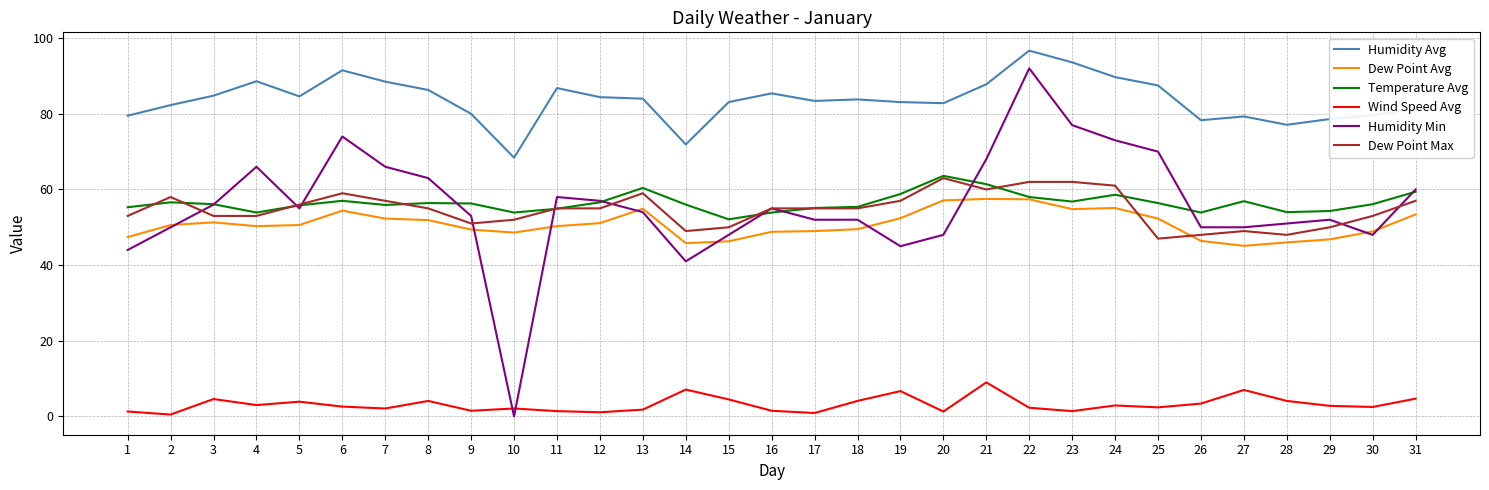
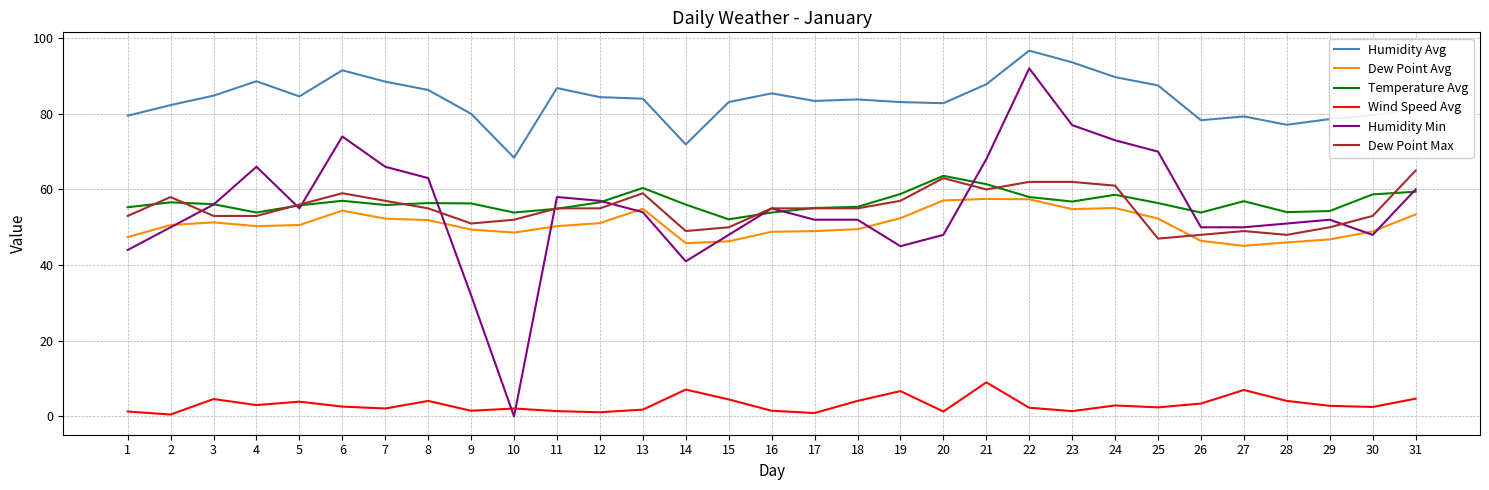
  {
    "Humidity Avg": {
      "1": 80,
      "2": 82,
      "3": 85,
      "4": 89,
      "5": 85,
      "6": 92,
      "7": 89,
      "8": 86,
      "9": 80,
      "10": 68,
      "11": 87,
      "12": 84,
      "13": 84,
      "14": 72,
      "15": 83,
      "16": 85,
      "17": 83,
      "18": 84,
      "19": 83,
      "20": 83,
      "21": 88,
      "22": 97,
      "23": 94,
      "24": 90,
      "25": 88,
      "26": 78,
      "27": 79,
      "28": 77
    },
    "Dew Point Avg": {
      "1": 47,
      "3": 51,
      "4": 50,
      "5": 51,
      "6": 54,
      "7": 52,
      "8": 52,
      "9": 49,
      "10": 49,
      "11": 50,
      "12": 51,
      "13": 55,
      "14": 46,
      "15": 46,
      "16": 49,
      "17": 49,
      "18": 50,
      "19": 52,
      "20": 57,
      "21": 58,
      "23": 55,
      "24": 55,
      "25": 52,
      "26": 46,
      "27": 45,
      "28": 46,
      "29": 47,
      "30": 49,
      "31": 53
    },
    "Temperature Avg": {
      "1": 55,
      "2": 57,
      "4": 54,
      "6": 57,
      "7": 56,
      "8": 56,
      "9": 56,
      "10": 54,
      "13": 60,
      "14": 56,
      "15": 52,
      "16": 54,
      "19": 59,
      "21": 61,
      "23": 57,
      "24": 59,
      "25": 56,
      "26": 54,
      "27": 57,
      "28": 54,
      "29": 54,
-     "30": 56
+     "30": 59
    },
    "Wind Speed Avg": {
      "1": 1,
      "2": 1,
      "3": 5,
      "4": 3,
      "5": 4,
      "6": 3,
      "7": 2,
      "8": 4,
      "9": 2,
      "10": 2,
      "11": 1,
      "12": 1,
      "13": 2,
      "14": 7,
      "15": 5,
      "16": 2,
      "17": 1,
      "18": 4,
      "19": 7,
      "20": 1,
      "21": 9,
      "22": 2,
      "23": 1,
      "24": 3,
      "25": 2,
      "26": 3,
      "27": 7,
      "28": 4,
      "29": 3,
      "30": 3,
      "31": 5
    },
    "Humidity Min": {
      "1": 44,
      "4": 66,
      "5": 55,
      "6": 74,
      "7": 66,
      "8": 63,
-     "9": 53,
+     "9": 32,
      "10": 0,
      "11": 58,
      "13": 54,
      "14": 41,
      "15": 48,
      "17": 52,
      "18": 52,
      "19": 45,
      "20": 48,
      "21": 68,
      "22": 92,
      "23": 77,
      "24": 73,
      "25": 70,
      "26": 50,
      "27": 50,
      "28": 51,
      "29": 52,
      "30": 48
    },
    "Dew Point Max": {
      "1": 53,
      "2": 58,
      "3": 53,
      "4": 53,
      "6": 59,
      "7": 57,
      "8": 55,
      "9": 51,
      "10": 52,
      "12": 55,
      "13": 59,
      "14": 49,
      "15": 50,
      "19": 57,
      "21": 60,
      "22": 62,
      "23": 62,
      "24": 61,
      "25": 47,
      "26": 48,
      "27": 49,
      "28": 48,
      "29": 50,
      "30": 53,
-     "31": 57
+     "31": 65
    }
  }
